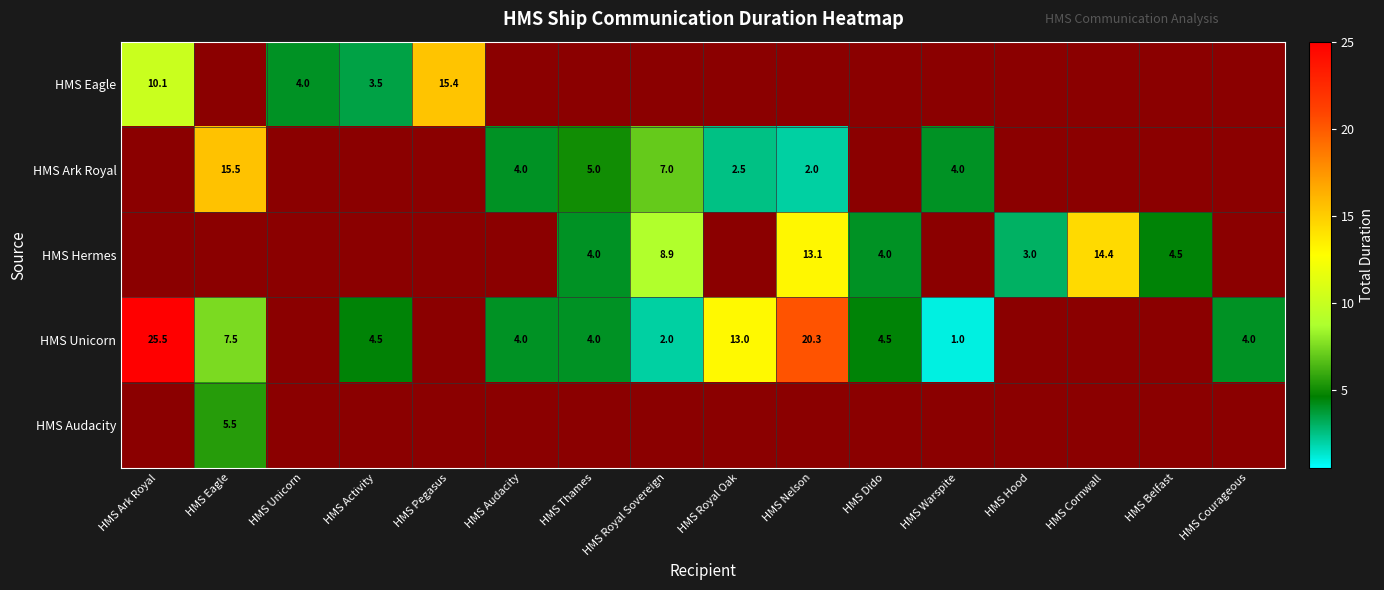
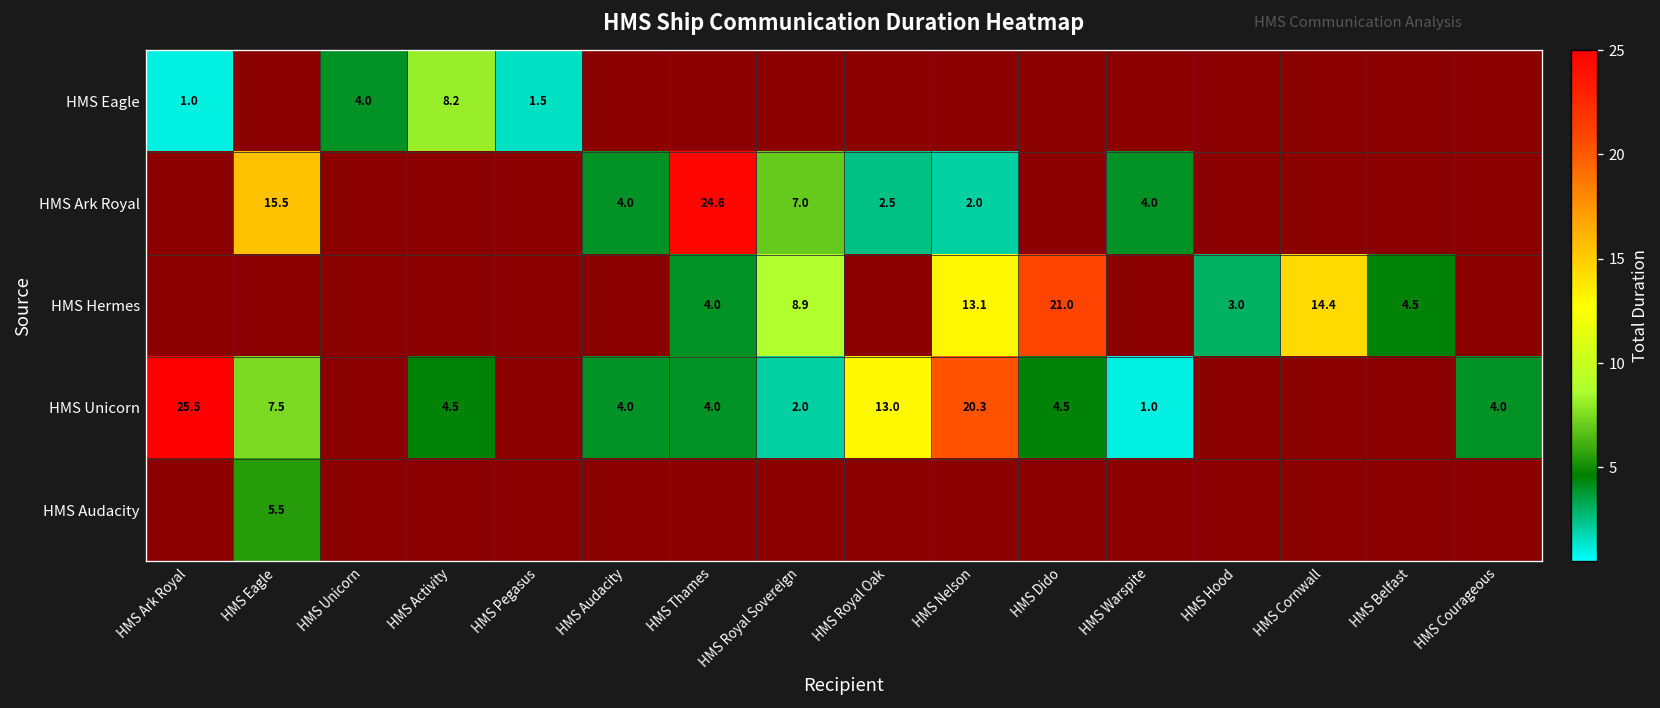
  {
    "HMS Eagle": {
-     "HMS Ark Royal": 10.1,
+     "HMS Ark Royal": 1.0,
      "HMS Unicorn": 4.0,
-     "HMS Activity": 3.5,
-     "HMS Pegasus": 15.4
+     "HMS Activity": 8.2,
+     "HMS Pegasus": 1.5
    },
    "HMS Ark Royal": {
      "HMS Eagle": 15.5,
      "HMS Audacity": 4.0,
-     "HMS Thames": 5.0,
+     "HMS Thames": 24.6,
      "HMS Royal Sovereign": 7.0,
      "HMS Royal Oak": 2.5,
      "HMS Nelson": 2.0,
      "HMS Warspite": 4.0
    },
    "HMS Hermes": {
      "HMS Thames": 4.0,
      "HMS Royal Sovereign": 8.9,
      "HMS Nelson": 13.1,
-     "HMS Dido": 4.0,
+     "HMS Dido": 21.0,
      "HMS Hood": 3.0,
      "HMS Cornwall": 14.4,
      "HMS Belfast": 4.5
    },
    "HMS Unicorn": {
      "HMS Ark Royal": 25.5,
      "HMS Eagle": 7.5,
      "HMS Activity": 4.5,
      "HMS Audacity": 4.0,
      "HMS Thames": 4.0,
      "HMS Royal Sovereign": 2.0,
      "HMS Royal Oak": 13.0,
      "HMS Nelson": 20.3,
      "HMS Dido": 4.5,
      "HMS Warspite": 1.0,
      "HMS Courageous": 4.0
    },
    "HMS Audacity": {
      "HMS Eagle": 5.5
    }
  }
